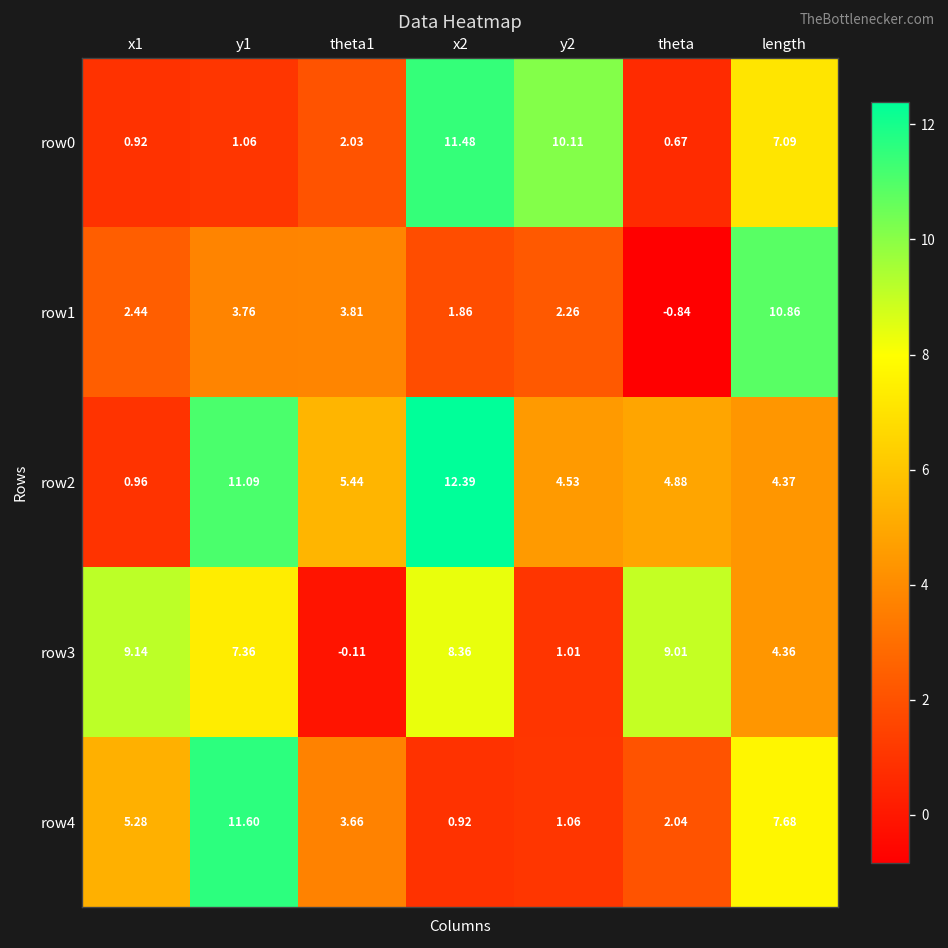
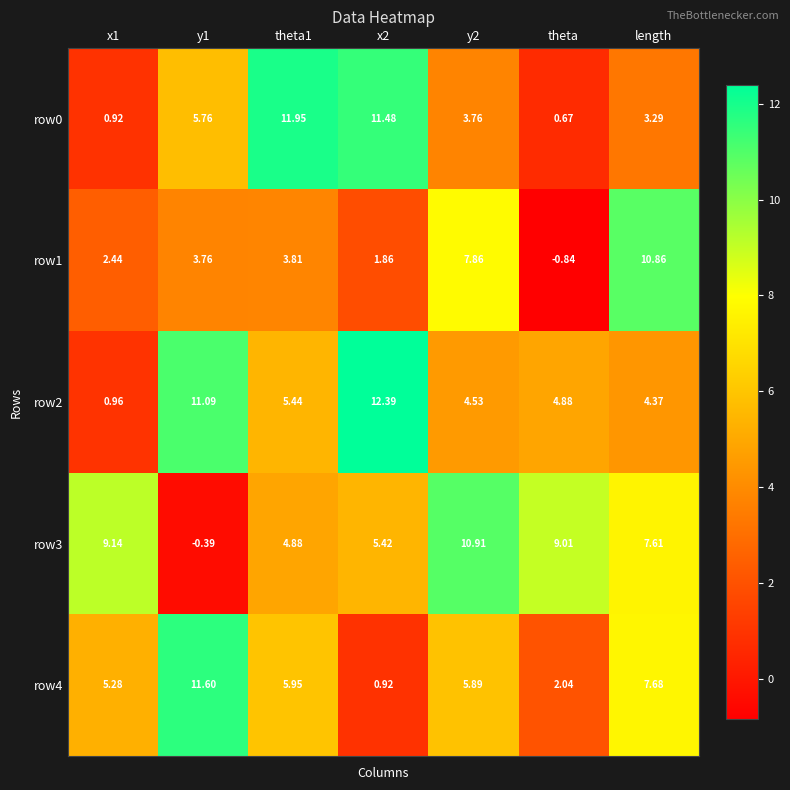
  {
    "row0": {
      "x1": 0.92,
-     "y1": 1.06,
-     "theta1": 2.03,
+     "y1": 5.76,
+     "theta1": 11.95,
      "x2": 11.48,
-     "y2": 10.11,
+     "y2": 3.76,
      "theta": 0.67,
-     "length": 7.09
+     "length": 3.29
    },
    "row1": {
      "x1": 2.44,
      "y1": 3.76,
      "theta1": 3.81,
      "x2": 1.86,
-     "y2": 2.26,
+     "y2": 7.86,
      "theta": -0.84,
      "length": 10.86
    },
    "row2": {
      "x1": 0.96,
      "y1": 11.09,
      "theta1": 5.44,
      "x2": 12.39,
      "y2": 4.53,
      "theta": 4.88,
      "length": 4.37
    },
    "row3": {
      "x1": 9.14,
-     "y1": 7.36,
-     "theta1": -0.11,
-     "x2": 8.36,
-     "y2": 1.01,
+     "y1": -0.39,
+     "theta1": 4.88,
+     "x2": 5.42,
+     "y2": 10.91,
      "theta": 9.01,
-     "length": 4.36
+     "length": 7.61
    },
    "row4": {
      "x1": 5.28,
      "y1": 11.60,
-     "theta1": 3.66,
+     "theta1": 5.95,
      "x2": 0.92,
-     "y2": 1.06,
+     "y2": 5.89,
      "theta": 2.04,
      "length": 7.68
    }
  }
